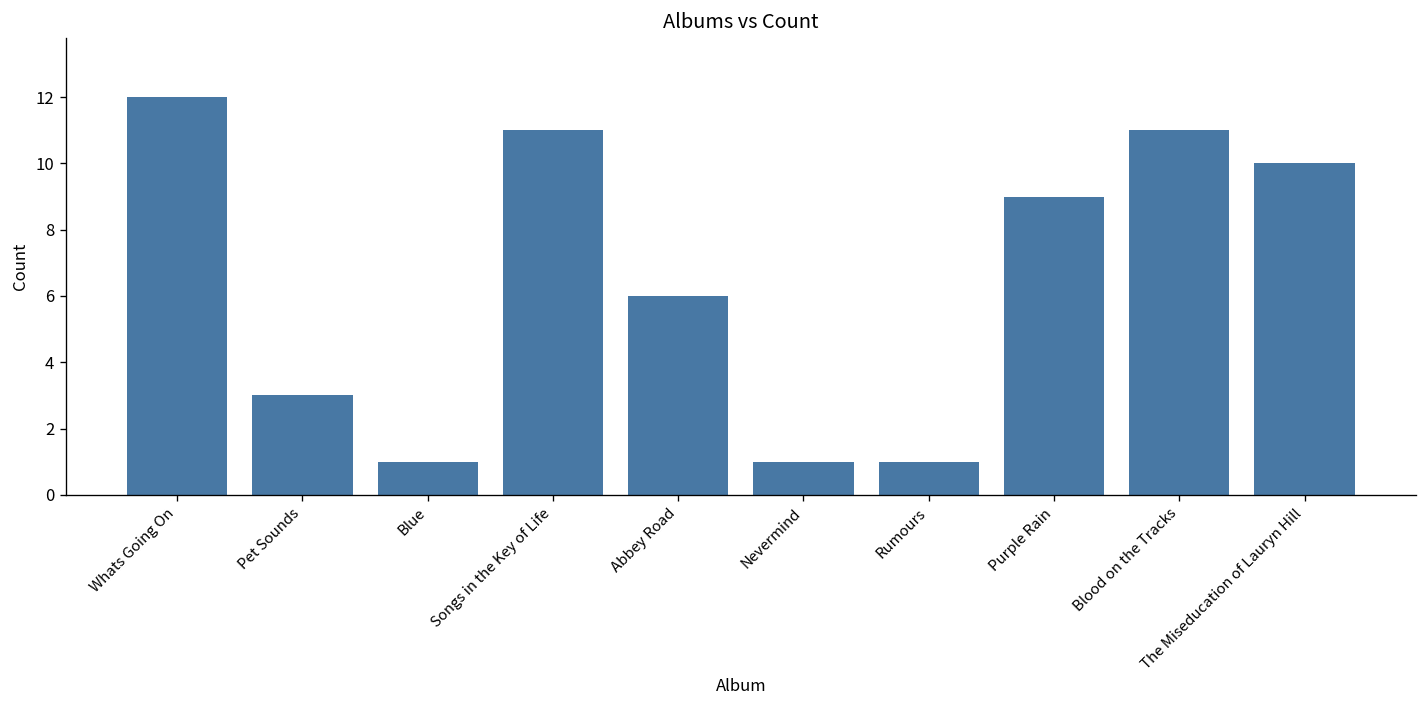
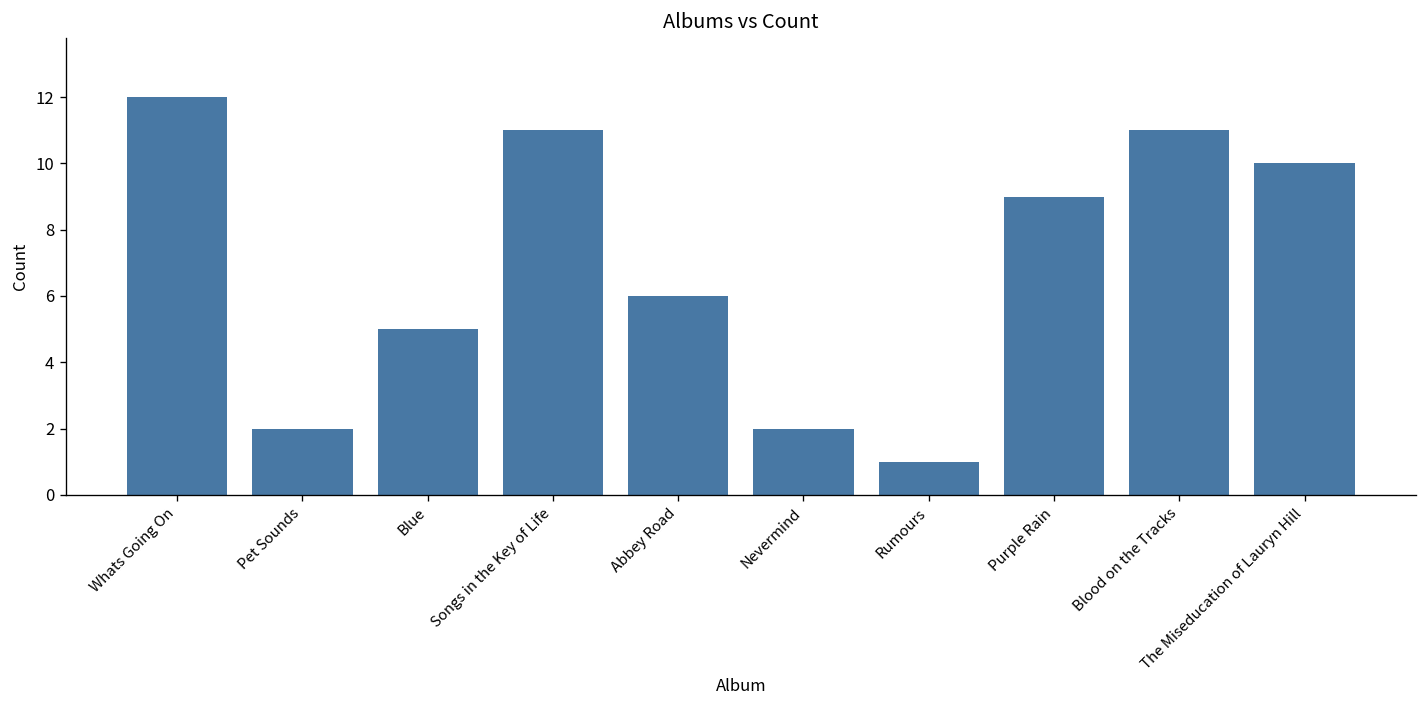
  {
    "Whats Going On": 12,
-   "Pet Sounds": 3,
-   "Blue": 1,
+   "Pet Sounds": 2,
+   "Blue": 5,
    "Songs in the Key of Life": 11,
    "Abbey Road": 6,
-   "Nevermind": 1,
+   "Nevermind": 2,
    "Rumours": 1,
    "Purple Rain": 9,
    "Blood on the Tracks": 11,
    "The Miseducation of Lauryn Hill": 10
  }
